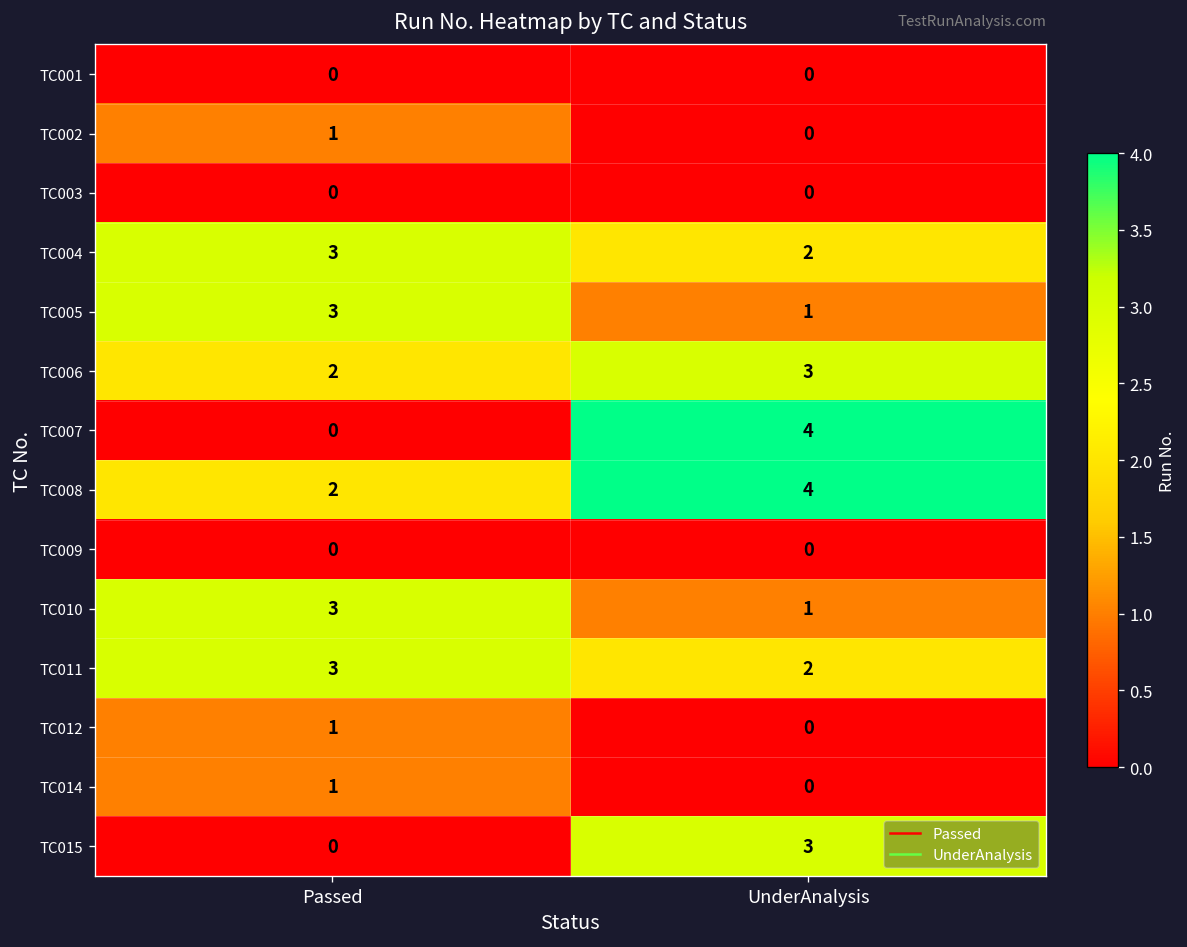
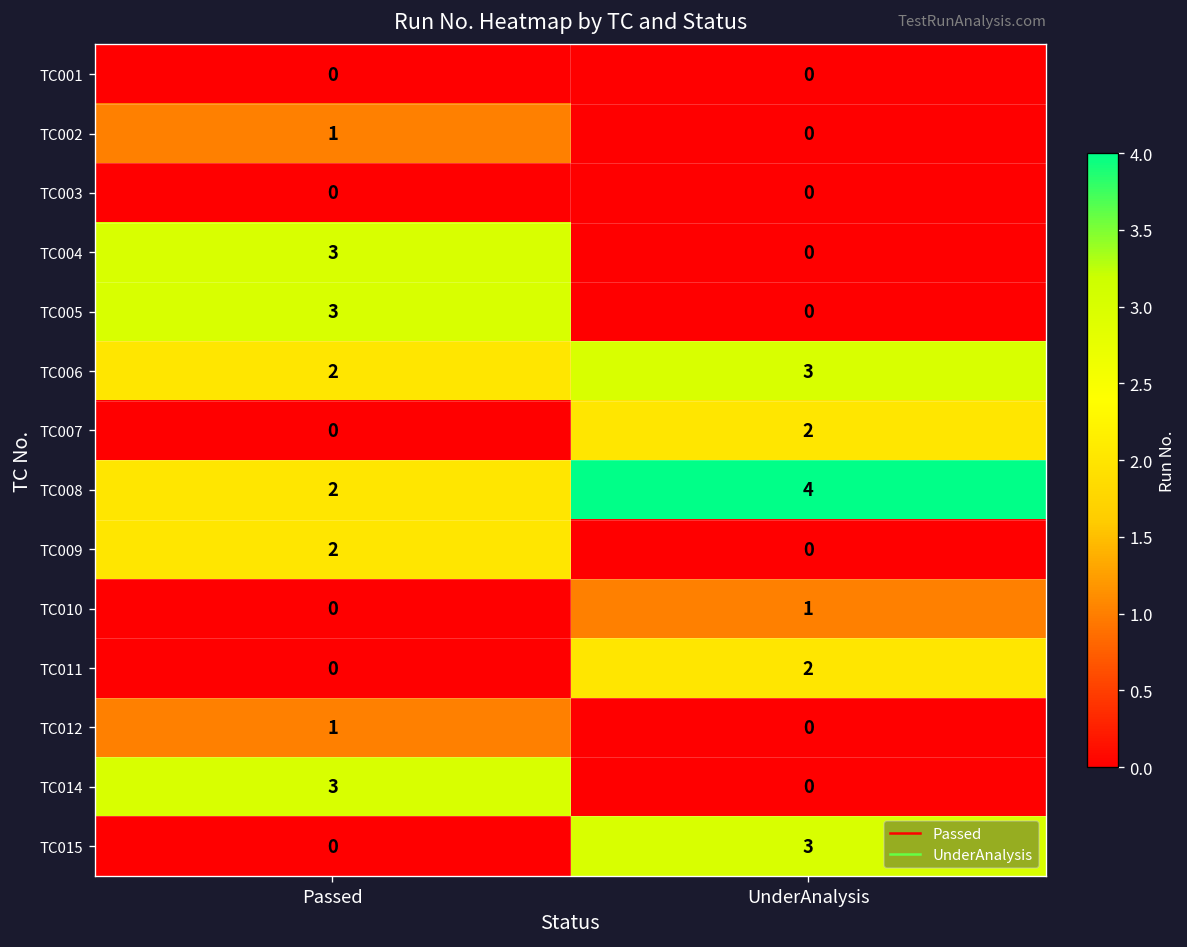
  {
    "TC001": {
      "Passed": 0,
      "UnderAnalysis": 0
    },
    "TC002": {
      "Passed": 1,
      "UnderAnalysis": 0
    },
    "TC003": {
      "Passed": 0,
      "UnderAnalysis": 0
    },
    "TC004": {
      "Passed": 3,
-     "UnderAnalysis": 2
+     "UnderAnalysis": 0
    },
    "TC005": {
      "Passed": 3,
-     "UnderAnalysis": 1
+     "UnderAnalysis": 0
    },
    "TC006": {
      "Passed": 2,
      "UnderAnalysis": 3
    },
    "TC007": {
      "Passed": 0,
-     "UnderAnalysis": 4
+     "UnderAnalysis": 2
    },
    "TC008": {
      "Passed": 2,
      "UnderAnalysis": 4
    },
    "TC009": {
-     "Passed": 0,
+     "Passed": 2,
      "UnderAnalysis": 0
    },
    "TC010": {
-     "Passed": 3,
+     "Passed": 0,
      "UnderAnalysis": 1
    },
    "TC011": {
-     "Passed": 3,
+     "Passed": 0,
      "UnderAnalysis": 2
    },
    "TC012": {
      "Passed": 1,
      "UnderAnalysis": 0
    },
    "TC014": {
-     "Passed": 1,
+     "Passed": 3,
      "UnderAnalysis": 0
    },
    "TC015": {
      "Passed": 0,
      "UnderAnalysis": 3
    }
  }
